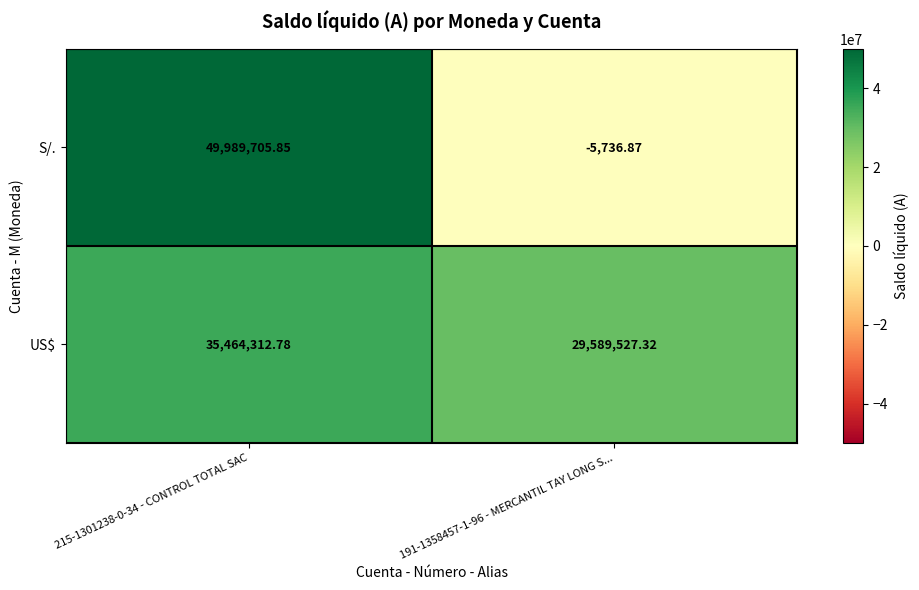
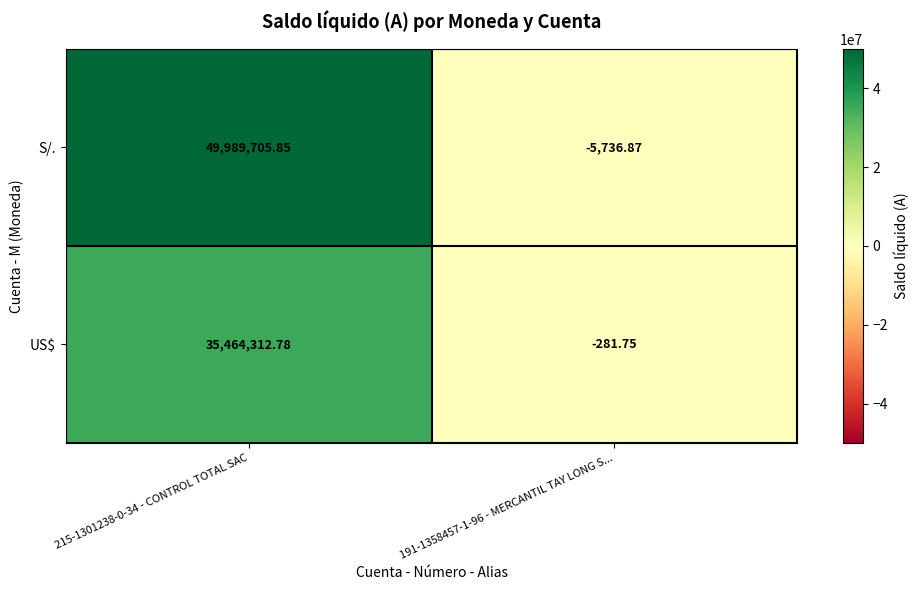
  {
    "S/.": {
      "215-1301238-0-34 - CONTROL TOTAL SAC": "49,989,705.85",
      "191-1358457-1-96 - MERCANTIL TAY LONG S...": "-5,736.87"
    },
    "US$": {
      "215-1301238-0-34 - CONTROL TOTAL SAC": "35,464,312.78",
-     "191-1358457-1-96 - MERCANTIL TAY LONG S...": "29,589,527.32"
+     "191-1358457-1-96 - MERCANTIL TAY LONG S...": "-281.75"
    }
  }
